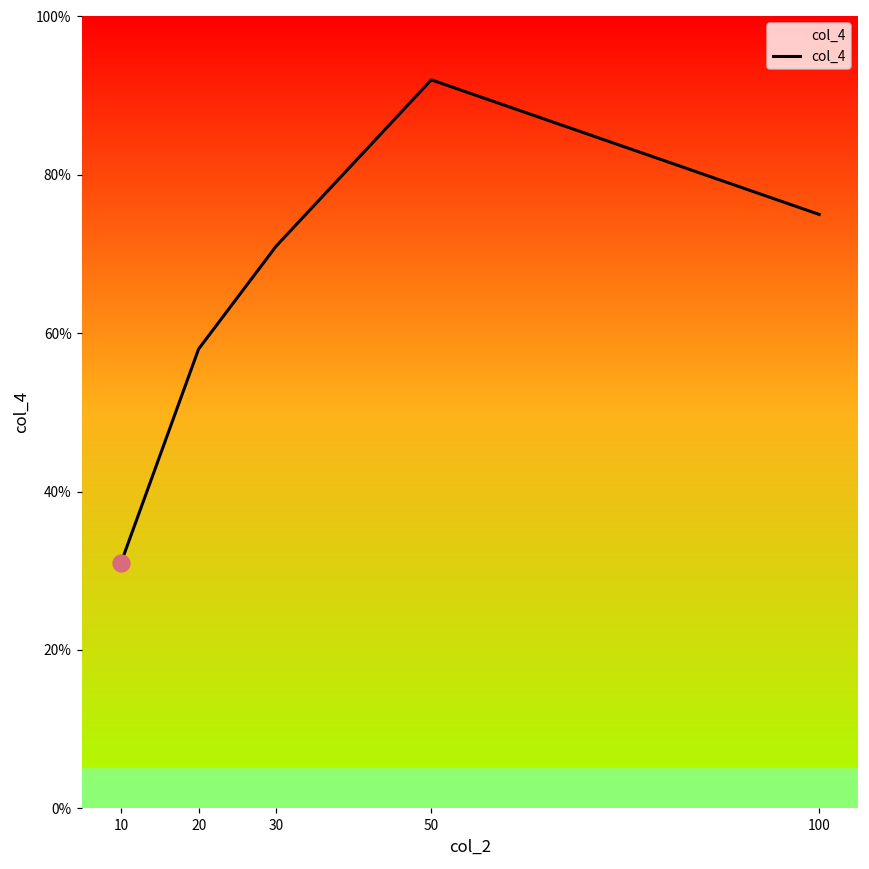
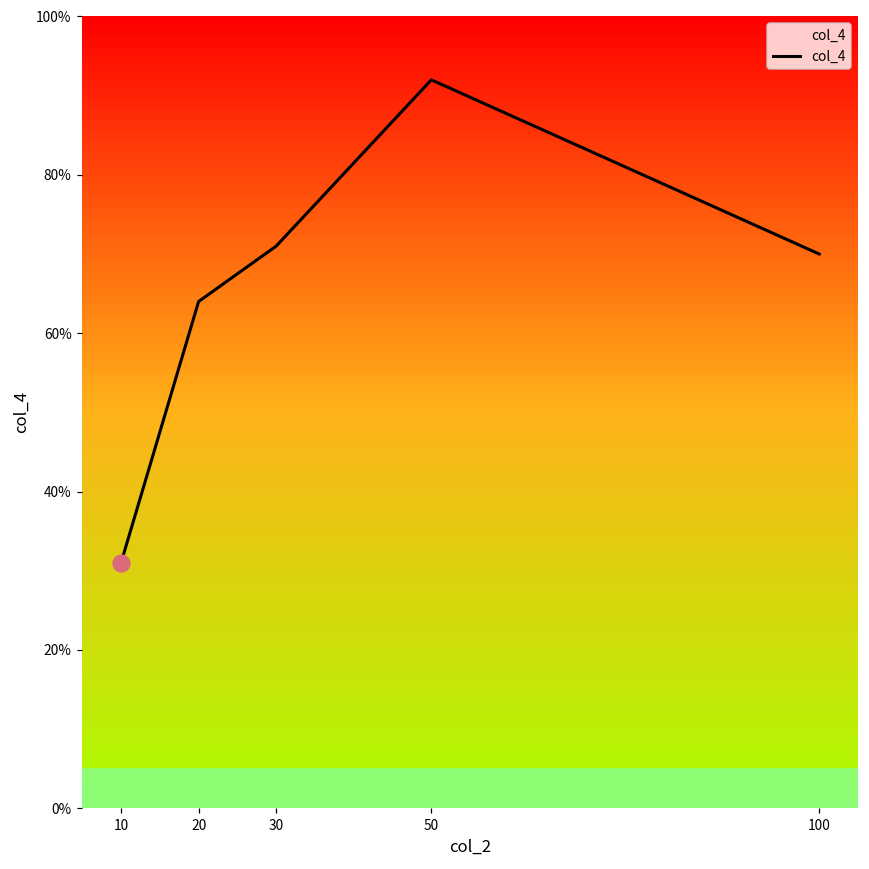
  {
    "col_4": {
-     "20": "58%",
+     "20": "64%",
      "30": "71%",
      "50": "92%",
-     "100": "75%"
+     "100": "70%"
    }
  }
